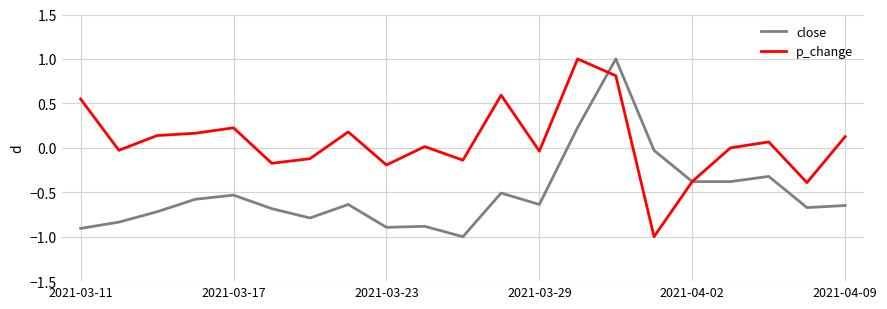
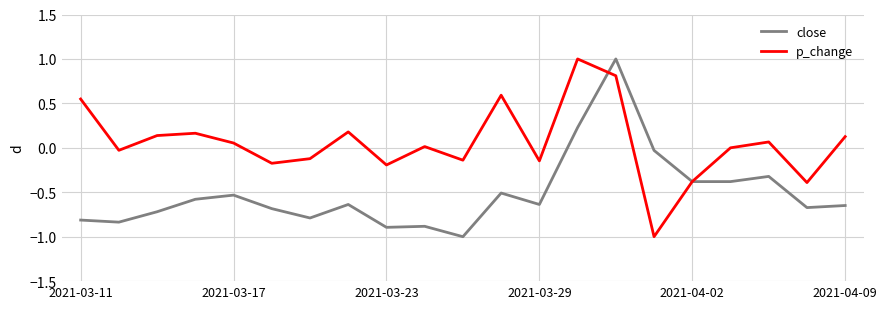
  {
    "close": {
-     "2021-03-11": -0.9,
+     "2021-03-11": -0.8,
      "2021-03-17": -0.5,
      "2021-03-23": -0.9,
      "2021-03-29": -0.6,
      "2021-04-09": -0.6
    },
    "p_change": {
      "2021-03-11": 0.5,
-     "2021-03-17": 0.2,
+     "2021-03-17": 0.1,
      "2021-03-23": -0.2,
-     "2021-03-29": 0.0,
+     "2021-03-29": -0.1,
      "2021-04-09": 0.1
    }
  }
